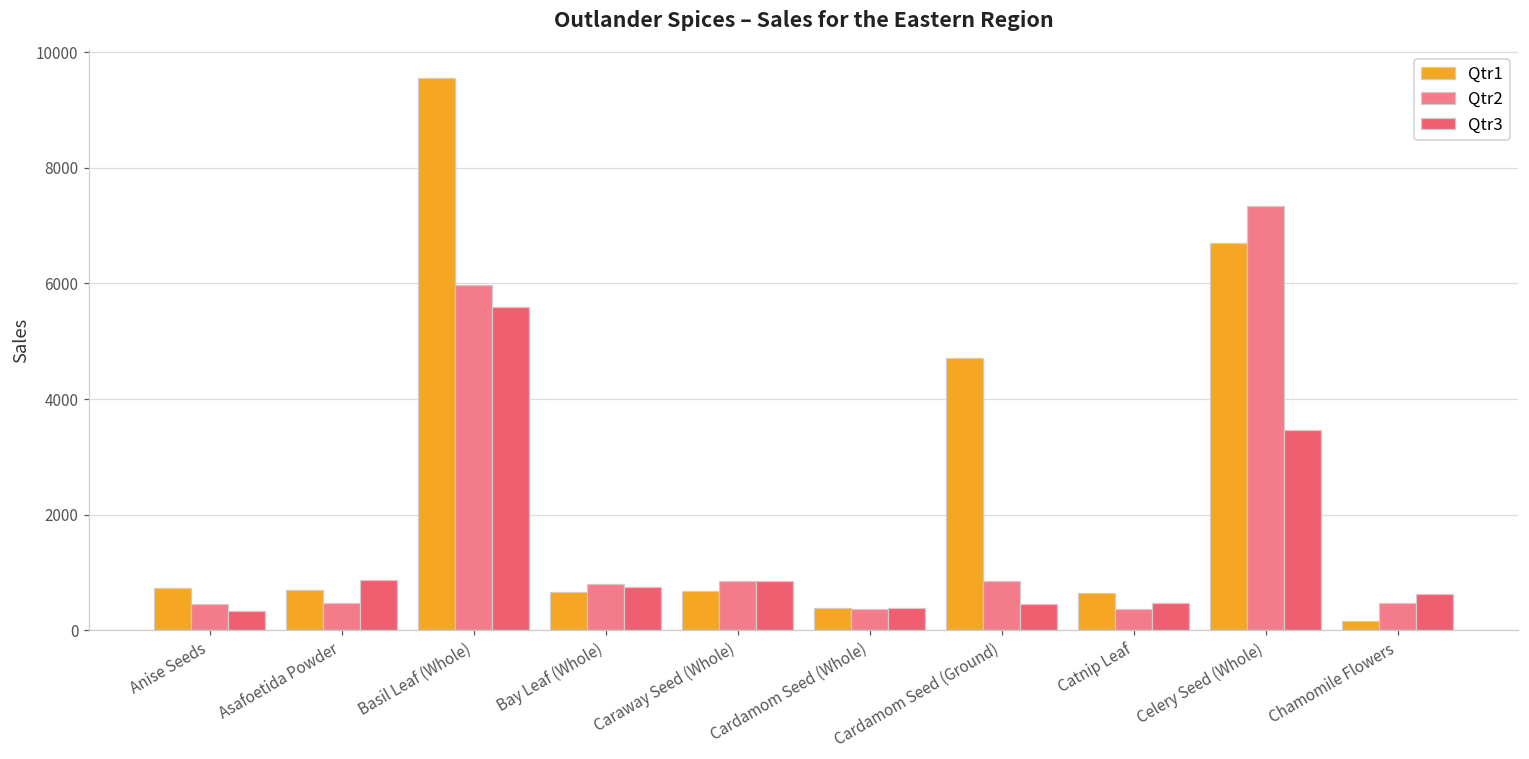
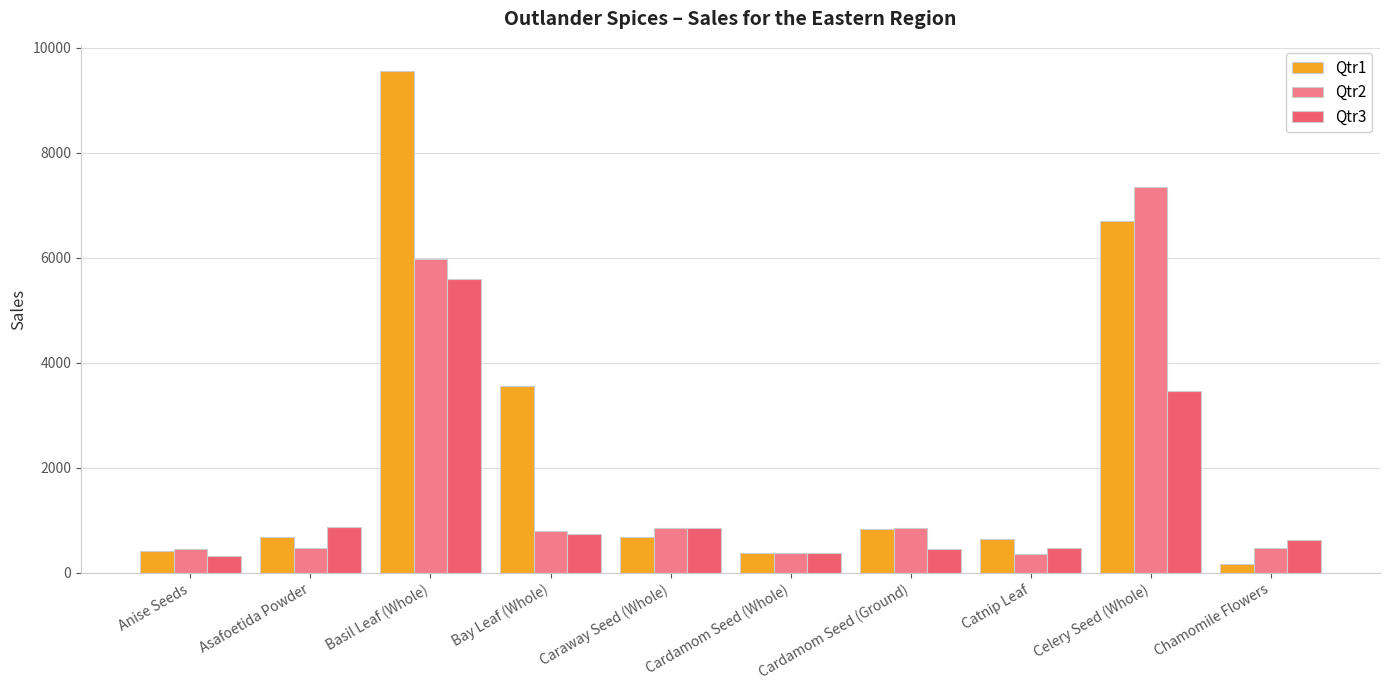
  {
    "Qtr1": {
-     "Anise Seeds": 700,
+     "Anise Seeds": 400,
      "Asafoetida Powder": 700,
      "Basil Leaf (Whole)": 9600,
-     "Bay Leaf (Whole)": 700,
+     "Bay Leaf (Whole)": 3500,
      "Caraway Seed (Whole)": 700,
      "Cardamom Seed (Whole)": 400,
-     "Cardamom Seed (Ground)": 4700,
+     "Cardamom Seed (Ground)": 800,
      "Catnip Leaf": 600,
      "Celery Seed (Whole)": 6700,
      "Chamomile Flowers": 200
    }
  }
